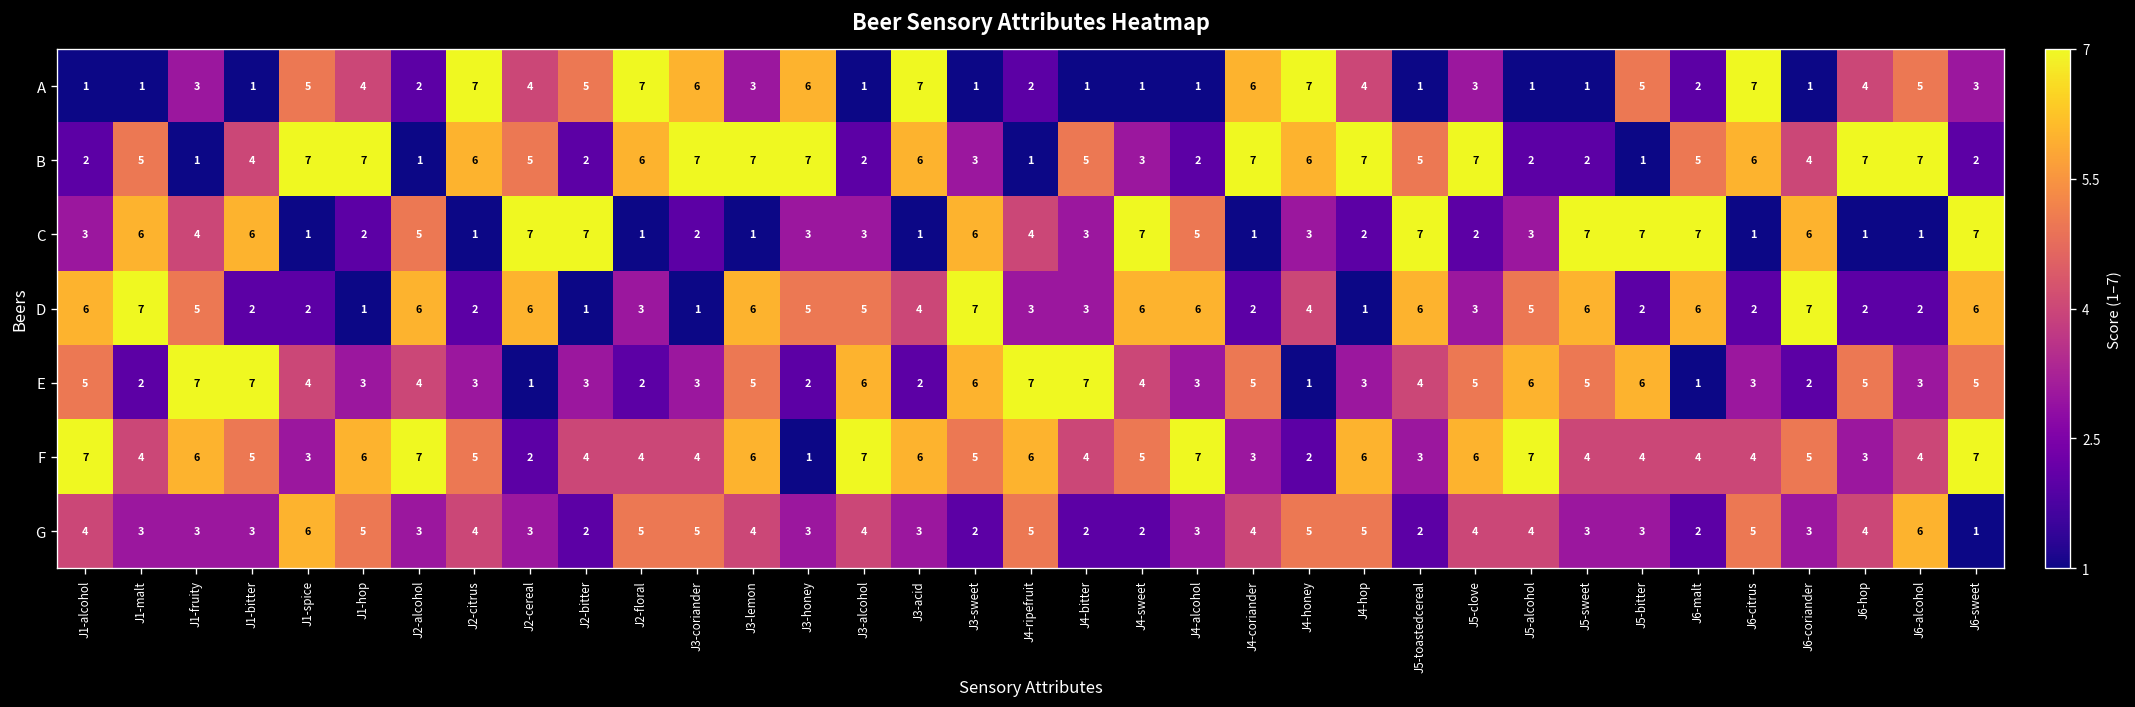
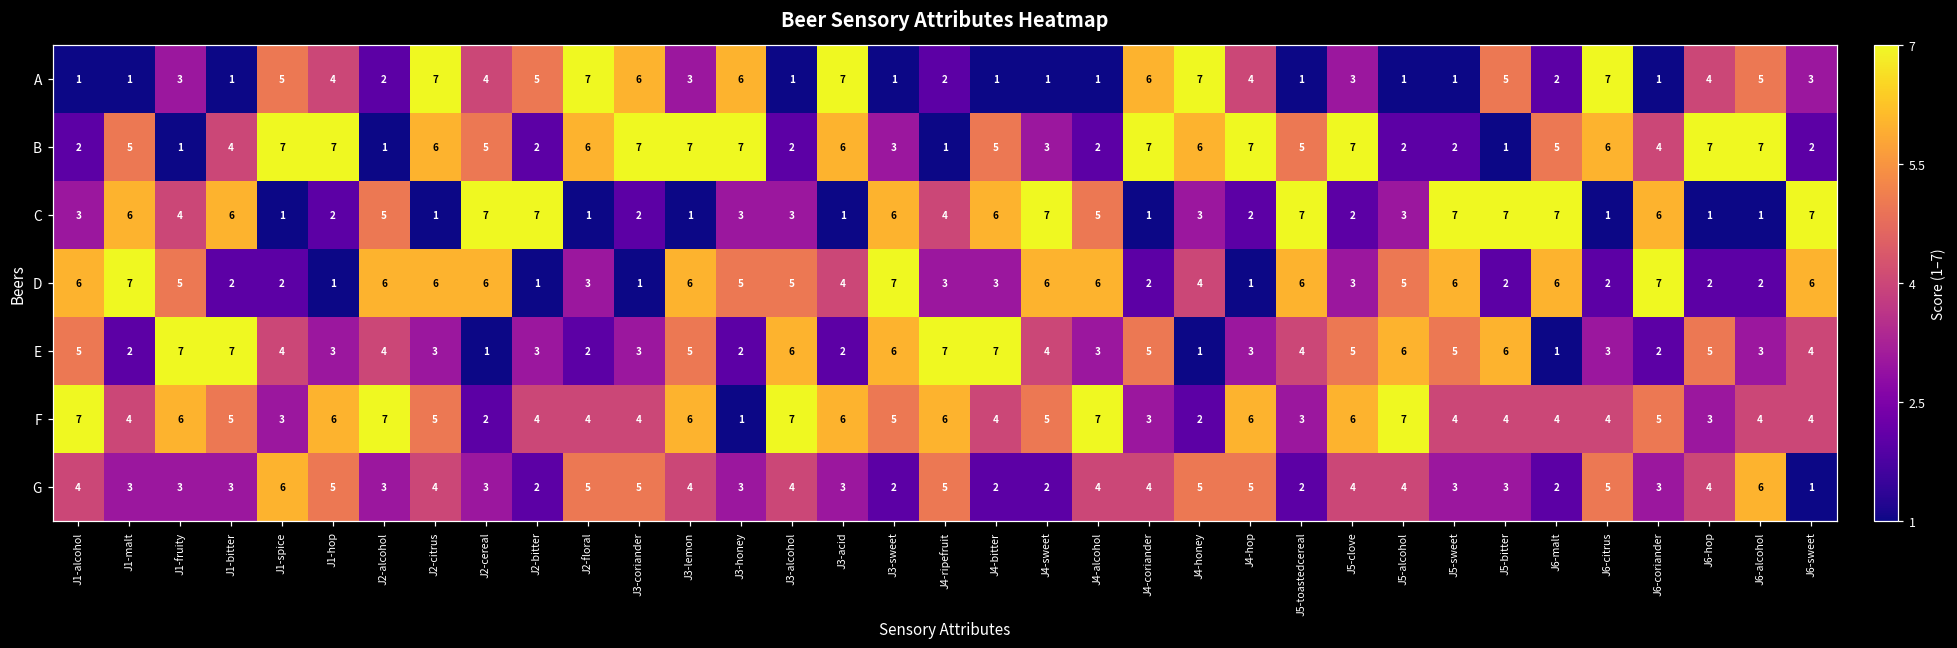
  {
    "C": {
      "J1-alcohol": 3,
      "J1-malt": 6,
      "J1-fruity": 4,
      "J1-bitter": 6,
      "J1-spice": 1,
      "J1-hop": 2,
      "J2-alcohol": 5,
      "J2-citrus": 1,
      "J2-cereal": 7,
      "J2-bitter": 7,
      "J2-floral": 1,
      "J3-coriander": 2,
      "J3-lemon": 1,
      "J3-honey": 3,
      "J3-alcohol": 3,
      "J3-acid": 1,
      "J3-sweet": 6,
      "J4-ripefruit": 4,
-     "J4-bitter": 3,
+     "J4-bitter": 6,
      "J4-sweet": 7,
      "J4-alcohol": 5,
      "J4-coriander": 1,
      "J4-honey": 3,
      "J4-hop": 2,
      "J5-toastedcereal": 7,
      "J5-clove": 2,
      "J5-alcohol": 3,
      "J5-sweet": 7,
      "J5-bitter": 7,
      "J6-malt": 7,
      "J6-citrus": 1,
      "J6-coriander": 6,
      "J6-hop": 1,
      "J6-alcohol": 1,
      "J6-sweet": 7
    },
    "D": {
      "J1-alcohol": 6,
      "J1-malt": 7,
      "J1-fruity": 5,
      "J1-bitter": 2,
      "J1-spice": 2,
      "J1-hop": 1,
      "J2-alcohol": 6,
-     "J2-citrus": 2,
+     "J2-citrus": 6,
      "J2-cereal": 6,
      "J2-bitter": 1,
      "J2-floral": 3,
      "J3-coriander": 1,
      "J3-lemon": 6,
      "J3-honey": 5,
      "J3-alcohol": 5,
      "J3-acid": 4,
      "J3-sweet": 7,
      "J4-ripefruit": 3,
      "J4-bitter": 3,
      "J4-sweet": 6,
      "J4-alcohol": 6,
      "J4-coriander": 2,
      "J4-honey": 4,
      "J4-hop": 1,
      "J5-toastedcereal": 6,
      "J5-clove": 3,
      "J5-alcohol": 5,
      "J5-sweet": 6,
      "J5-bitter": 2,
      "J6-malt": 6,
      "J6-citrus": 2,
      "J6-coriander": 7,
      "J6-hop": 2,
      "J6-alcohol": 2,
      "J6-sweet": 6
    },
    "E": {
      "J1-alcohol": 5,
      "J1-malt": 2,
      "J1-fruity": 7,
      "J1-bitter": 7,
      "J1-spice": 4,
      "J1-hop": 3,
      "J2-alcohol": 4,
      "J2-citrus": 3,
      "J2-cereal": 1,
      "J2-bitter": 3,
      "J2-floral": 2,
      "J3-coriander": 3,
      "J3-lemon": 5,
      "J3-honey": 2,
      "J3-alcohol": 6,
      "J3-acid": 2,
      "J3-sweet": 6,
      "J4-ripefruit": 7,
      "J4-bitter": 7,
      "J4-sweet": 4,
      "J4-alcohol": 3,
      "J4-coriander": 5,
      "J4-honey": 1,
      "J4-hop": 3,
      "J5-toastedcereal": 4,
      "J5-clove": 5,
      "J5-alcohol": 6,
      "J5-sweet": 5,
      "J5-bitter": 6,
      "J6-malt": 1,
      "J6-citrus": 3,
      "J6-coriander": 2,
      "J6-hop": 5,
      "J6-alcohol": 3,
-     "J6-sweet": 5
+     "J6-sweet": 4
    },
    "F": {
      "J1-alcohol": 7,
      "J1-malt": 4,
      "J1-fruity": 6,
      "J1-bitter": 5,
      "J1-spice": 3,
      "J1-hop": 6,
      "J2-alcohol": 7,
      "J2-citrus": 5,
      "J2-cereal": 2,
      "J2-bitter": 4,
      "J2-floral": 4,
      "J3-coriander": 4,
      "J3-lemon": 6,
      "J3-honey": 1,
      "J3-alcohol": 7,
      "J3-acid": 6,
      "J3-sweet": 5,
      "J4-ripefruit": 6,
      "J4-bitter": 4,
      "J4-sweet": 5,
      "J4-alcohol": 7,
      "J4-coriander": 3,
      "J4-honey": 2,
      "J4-hop": 6,
      "J5-toastedcereal": 3,
      "J5-clove": 6,
      "J5-alcohol": 7,
      "J5-sweet": 4,
      "J5-bitter": 4,
      "J6-malt": 4,
      "J6-citrus": 4,
      "J6-coriander": 5,
      "J6-hop": 3,
      "J6-alcohol": 4,
-     "J6-sweet": 7
+     "J6-sweet": 4
    },
    "G": {
      "J1-alcohol": 4,
      "J1-malt": 3,
      "J1-fruity": 3,
      "J1-bitter": 3,
      "J1-spice": 6,
      "J1-hop": 5,
      "J2-alcohol": 3,
      "J2-citrus": 4,
      "J2-cereal": 3,
      "J2-bitter": 2,
      "J2-floral": 5,
      "J3-coriander": 5,
      "J3-lemon": 4,
      "J3-honey": 3,
      "J3-alcohol": 4,
      "J3-acid": 3,
      "J3-sweet": 2,
      "J4-ripefruit": 5,
      "J4-bitter": 2,
      "J4-sweet": 2,
-     "J4-alcohol": 3,
+     "J4-alcohol": 4,
      "J4-coriander": 4,
      "J4-honey": 5,
      "J4-hop": 5,
      "J5-toastedcereal": 2,
      "J5-clove": 4,
      "J5-alcohol": 4,
      "J5-sweet": 3,
      "J5-bitter": 3,
      "J6-malt": 2,
      "J6-citrus": 5,
      "J6-coriander": 3,
      "J6-hop": 4,
      "J6-alcohol": 6,
      "J6-sweet": 1
    }
  }
